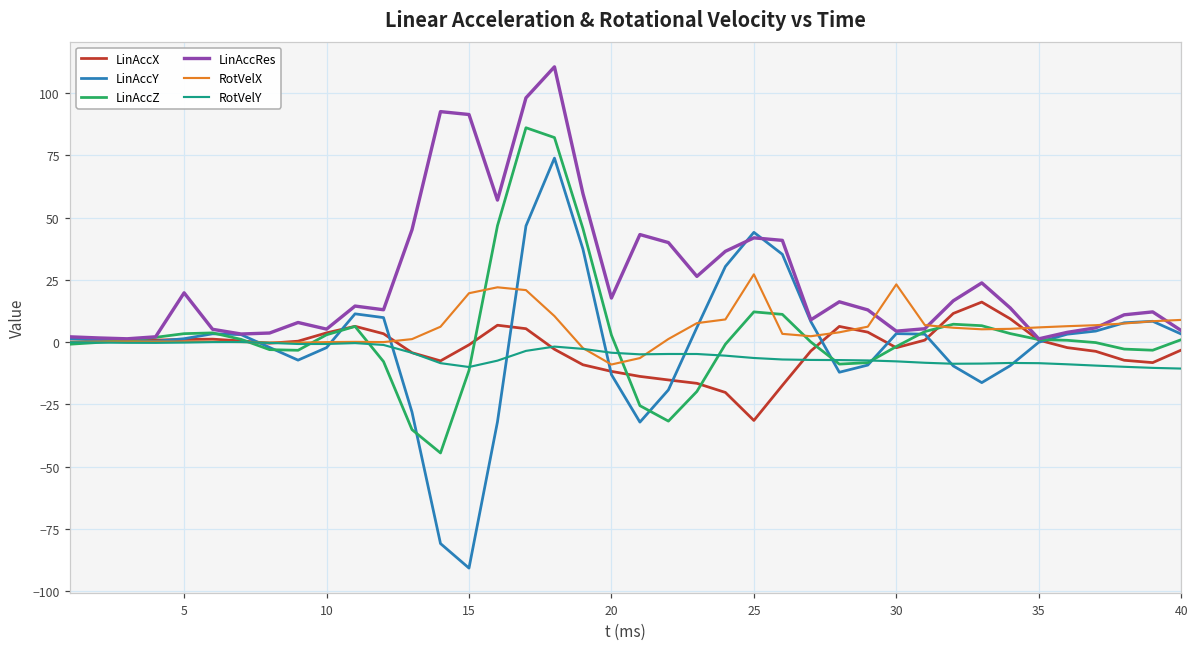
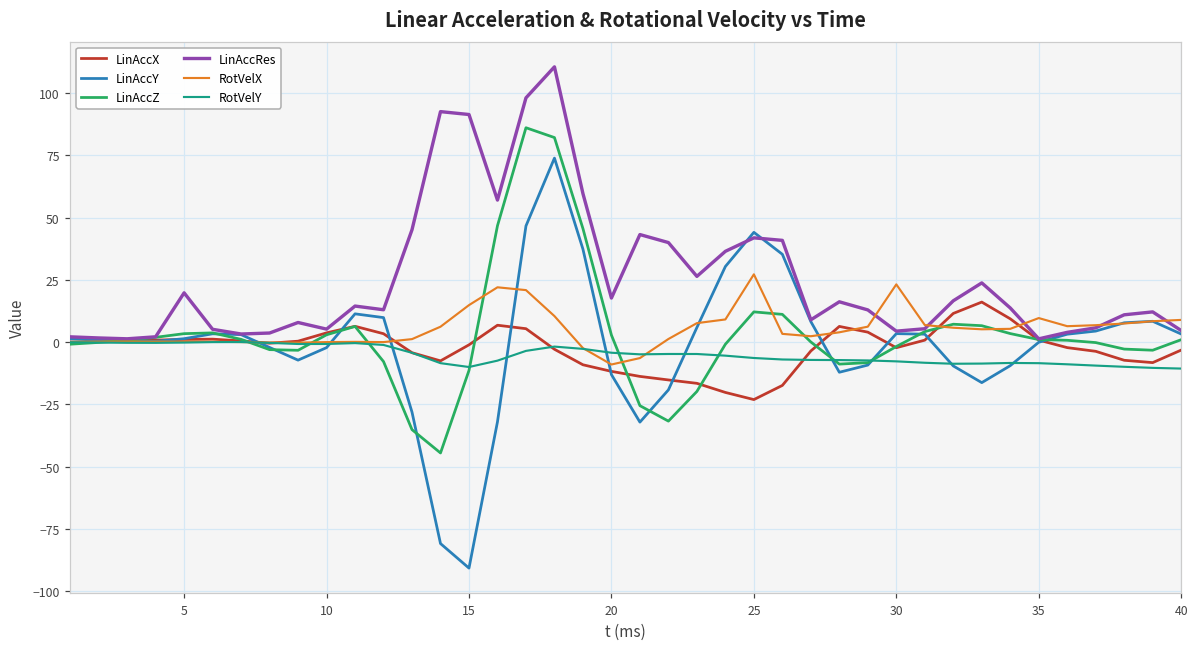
  {
    "LinAccX": {
      "15": -1,
      "20": -12,
-     "25": -31,
+     "25": -23,
      "40": -3
    },
    "LinAccY": {
      "10": -2,
      "15": -91,
      "20": -13,
      "25": 44,
      "40": 3
    },
    "LinAccRes": {
      "5": 20,
      "10": 5,
      "15": 91,
      "20": 18,
      "25": 42,
      "40": 5
    },
    "RotVelX": {
-     "15": 20,
+     "15": 15,
      "20": -9,
      "25": 27,
      "30": 23,
-     "35": 6,
+     "35": 10,
      "40": 9
    }
  }
